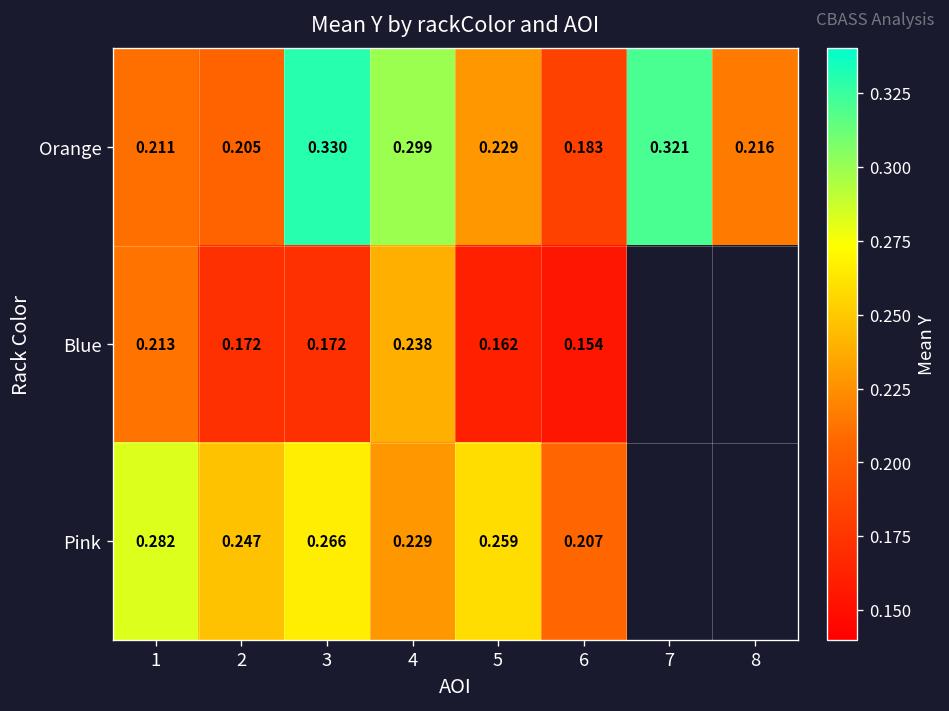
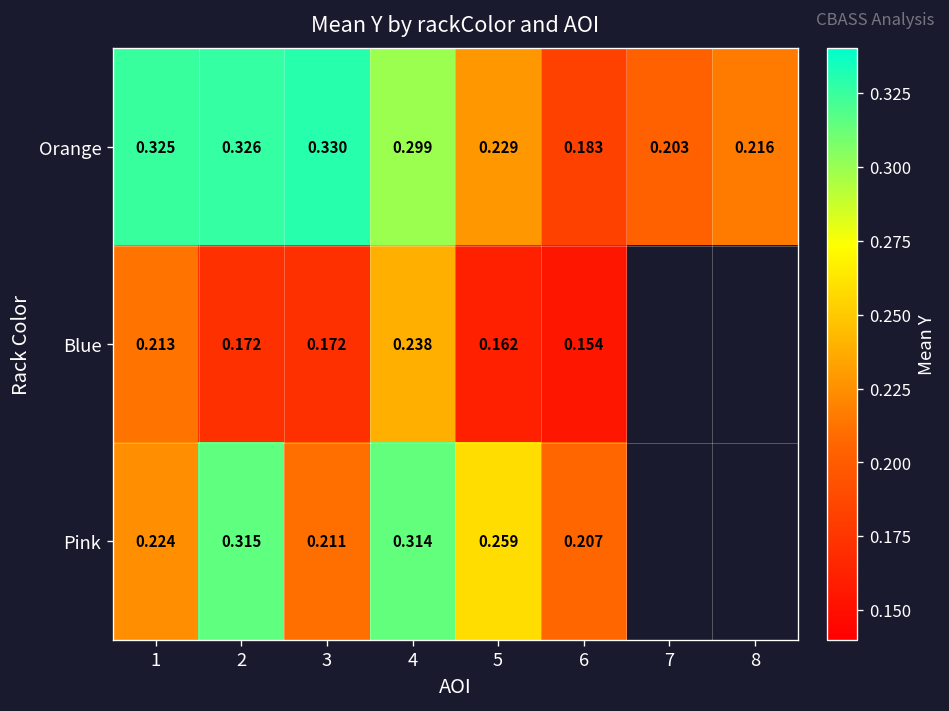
  {
    "Orange": {
-     "1": 0.211,
-     "2": 0.205,
+     "1": 0.325,
+     "2": 0.326,
      "3": 0.330,
      "4": 0.299,
      "5": 0.229,
      "6": 0.183,
-     "7": 0.321,
+     "7": 0.203,
      "8": 0.216
    },
    "Blue": {
      "1": 0.213,
      "2": 0.172,
      "3": 0.172,
      "4": 0.238,
      "5": 0.162,
      "6": 0.154
    },
    "Pink": {
-     "1": 0.282,
-     "2": 0.247,
-     "3": 0.266,
-     "4": 0.229,
+     "1": 0.224,
+     "2": 0.315,
+     "3": 0.211,
+     "4": 0.314,
      "5": 0.259,
      "6": 0.207
    }
  }
